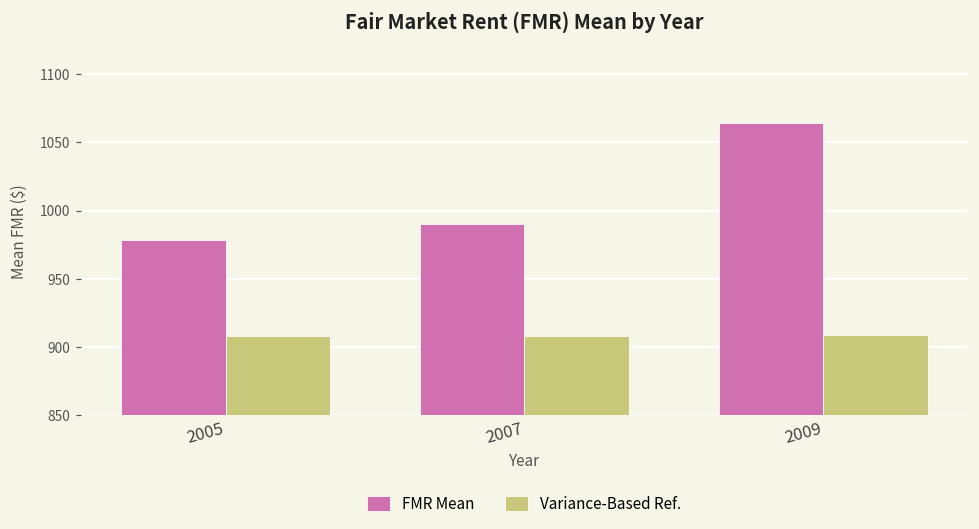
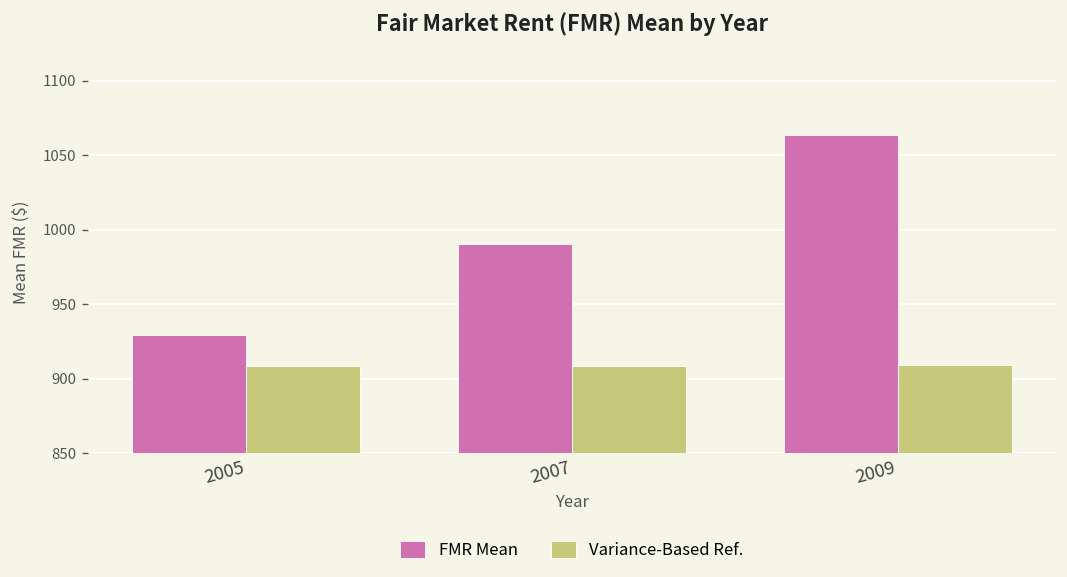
  {
    "FMR Mean": {
-     "2005": 978,
+     "2005": 929,
      "2007": 990,
      "2009": 1064
    },
    "Variance-Based Ref.": {
      "2005": 908,
      "2007": 908,
      "2009": 909
    }
  }
